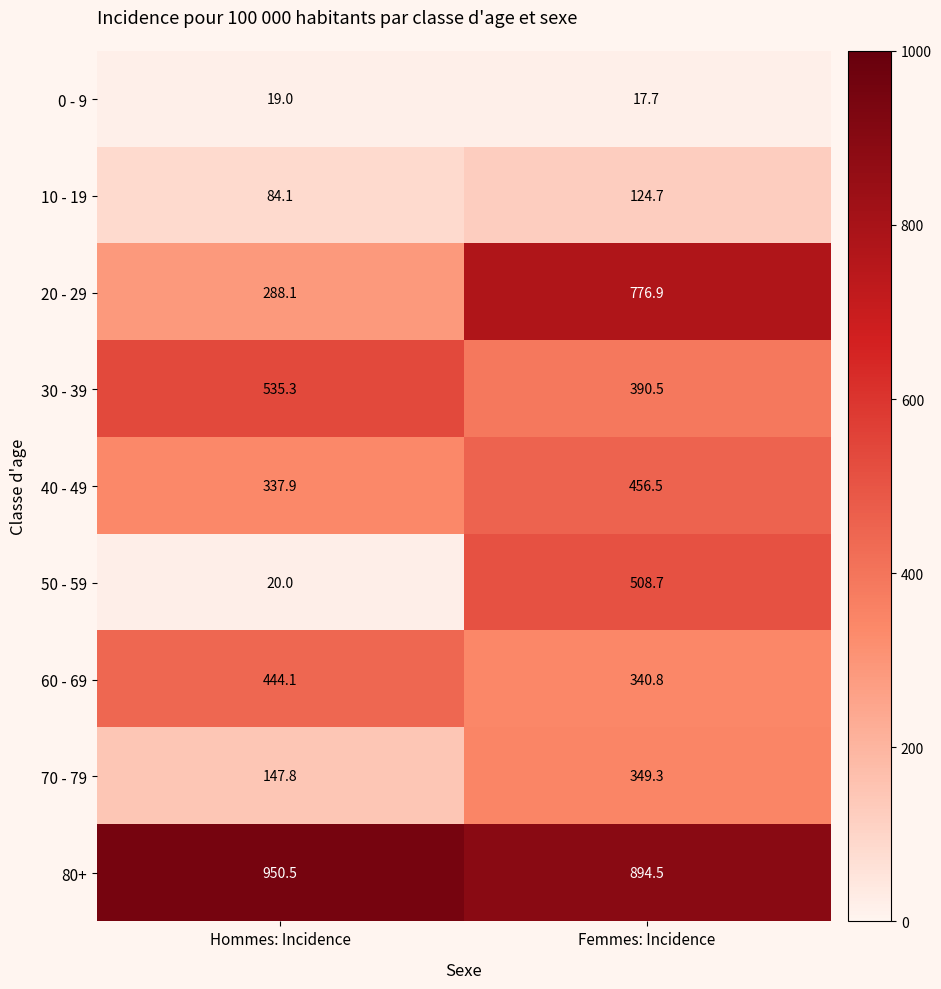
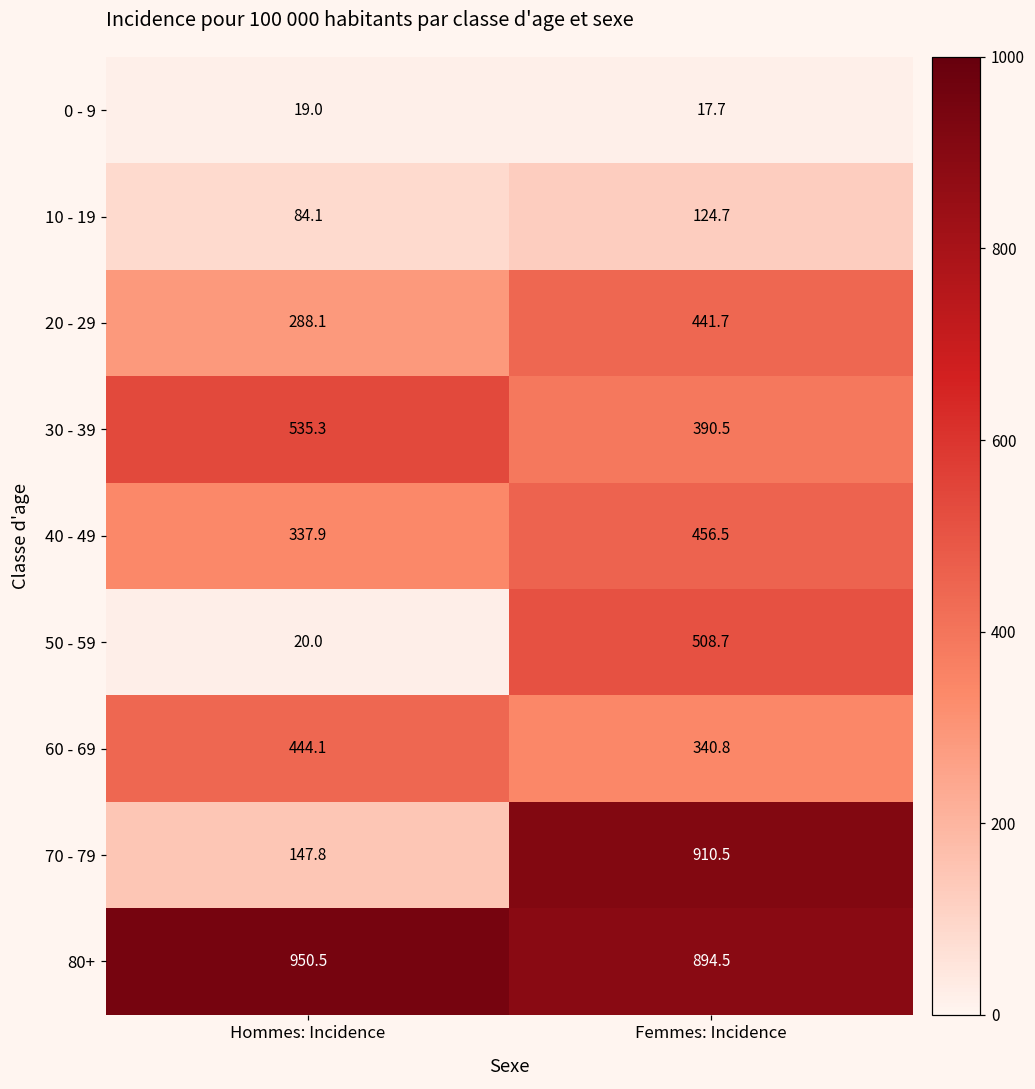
  {
    "0 - 9": {
      "Hommes: Incidence": 19.0,
      "Femmes: Incidence": 17.7
    },
    "10 - 19": {
      "Hommes: Incidence": 84.1,
      "Femmes: Incidence": 124.7
    },
    "20 - 29": {
      "Hommes: Incidence": 288.1,
-     "Femmes: Incidence": 776.9
+     "Femmes: Incidence": 441.7
    },
    "30 - 39": {
      "Hommes: Incidence": 535.3,
      "Femmes: Incidence": 390.5
    },
    "40 - 49": {
      "Hommes: Incidence": 337.9,
      "Femmes: Incidence": 456.5
    },
    "50 - 59": {
      "Hommes: Incidence": 20.0,
      "Femmes: Incidence": 508.7
    },
    "60 - 69": {
      "Hommes: Incidence": 444.1,
      "Femmes: Incidence": 340.8
    },
    "70 - 79": {
      "Hommes: Incidence": 147.8,
-     "Femmes: Incidence": 349.3
+     "Femmes: Incidence": 910.5
    },
    "80+": {
      "Hommes: Incidence": 950.5,
      "Femmes: Incidence": 894.5
    }
  }
